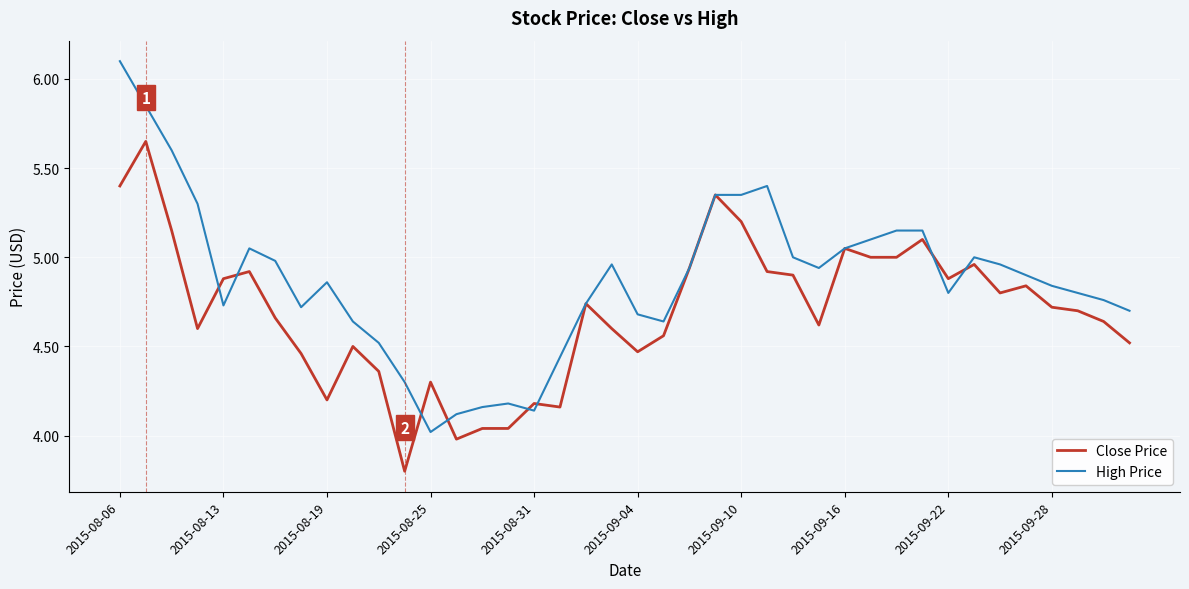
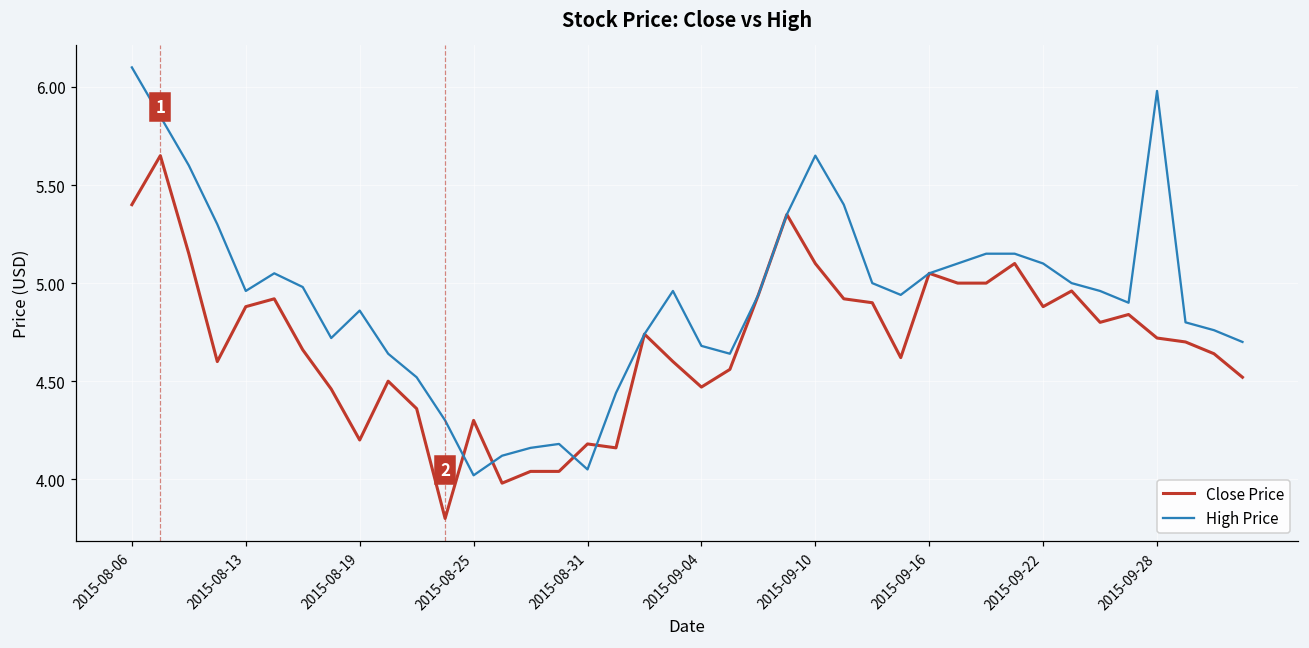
  {
    "Close Price": {
      "2015-08-06": 5.4,
      "2015-08-13": 4.88,
      "2015-08-19": 4.2,
      "2015-08-25": 4.3,
      "2015-08-31": 4.18,
      "2015-09-04": 4.47,
-     "2015-09-10": 5.2,
+     "2015-09-10": 5.1,
      "2015-09-22": 4.88,
      "2015-09-28": 4.72
    },
    "High Price": {
      "2015-08-06": 6.10,
-     "2015-08-13": 4.73,
+     "2015-08-13": 4.96,
      "2015-08-19": 4.86,
-     "2015-08-31": 4.14,
+     "2015-08-31": 4.05,
      "2015-09-04": 4.68,
-     "2015-09-10": 5.35,
-     "2015-09-22": 4.8,
-     "2015-09-28": 4.84
+     "2015-09-10": 5.65,
+     "2015-09-22": 5.1,
+     "2015-09-28": 5.98
    }
  }
